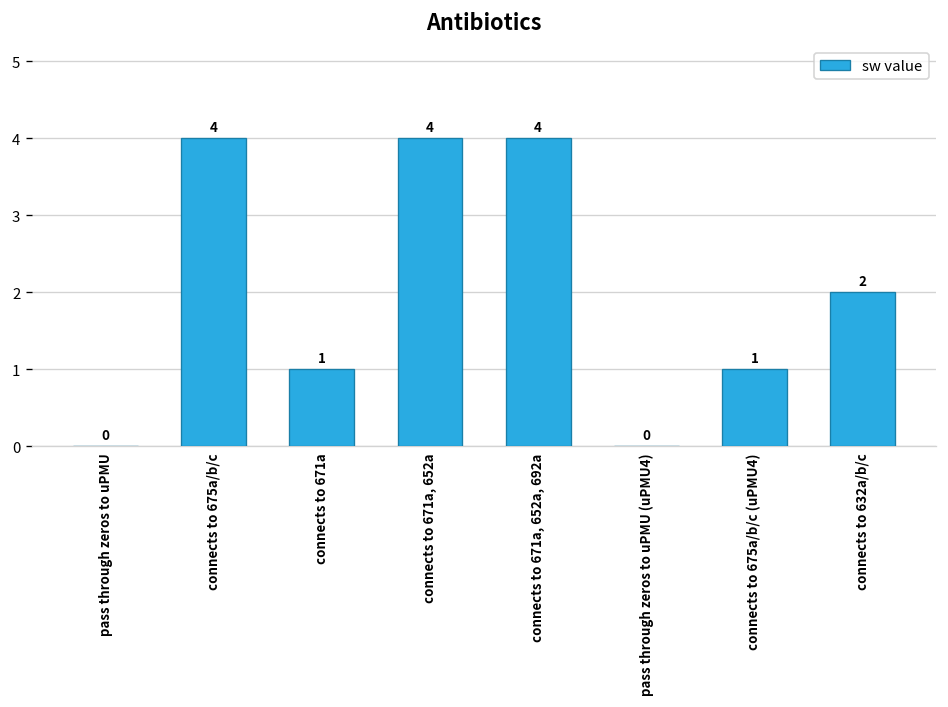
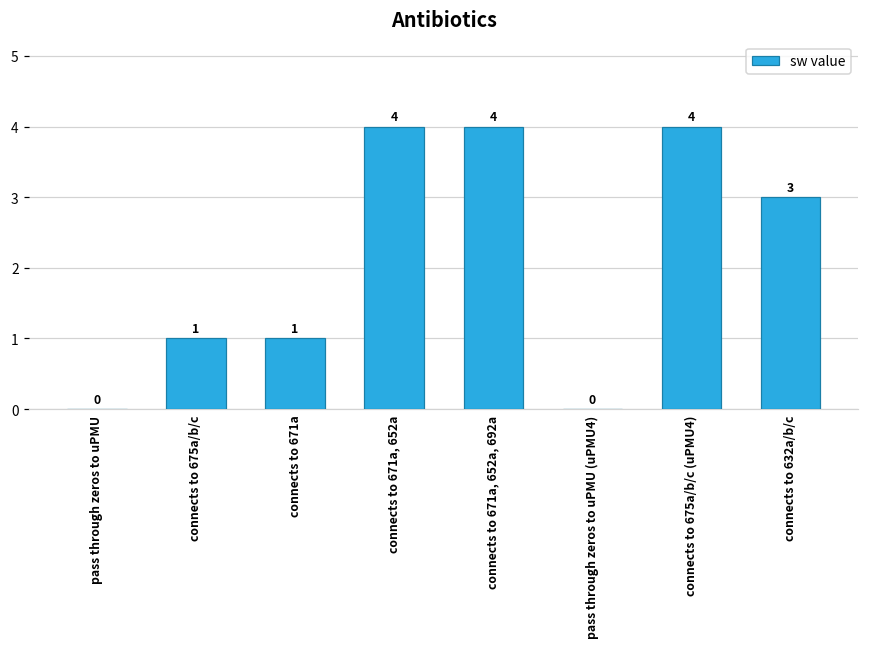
  {
    "pass through zeros to uPMU": 0,
-   "connects to 675a/b/c": 4,
+   "connects to 675a/b/c": 1,
    "connects to 671a": 1,
    "connects to 671a, 652a": 4,
    "connects to 671a, 652a, 692a": 4,
    "pass through zeros to uPMU (uPMU4)": 0,
-   "connects to 675a/b/c (uPMU4)": 1,
-   "connects to 632a/b/c": 2
+   "connects to 675a/b/c (uPMU4)": 4,
+   "connects to 632a/b/c": 3
  }
